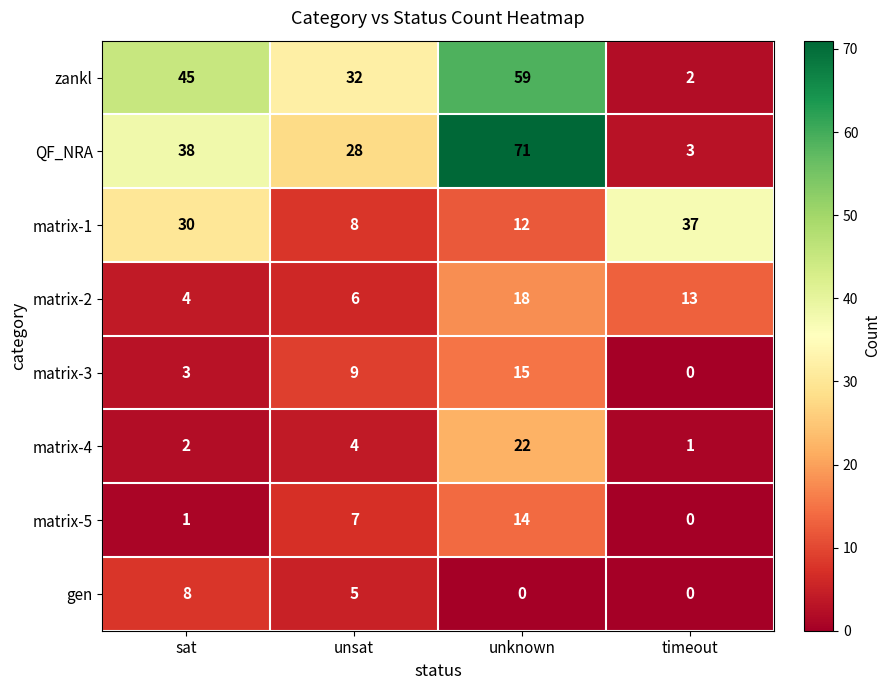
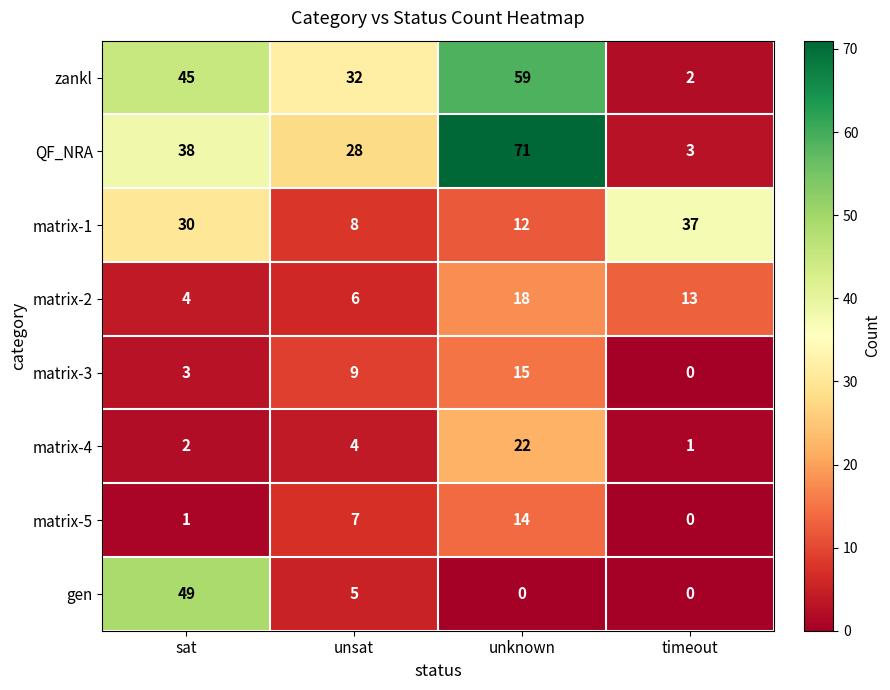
  {
    "zankl": {
      "sat": 45,
      "unsat": 32,
      "unknown": 59,
      "timeout": 2
    },
    "QF_NRA": {
      "sat": 38,
      "unsat": 28,
      "unknown": 71,
      "timeout": 3
    },
    "matrix-1": {
      "sat": 30,
      "unsat": 8,
      "unknown": 12,
      "timeout": 37
    },
    "matrix-2": {
      "sat": 4,
      "unsat": 6,
      "unknown": 18,
      "timeout": 13
    },
    "matrix-3": {
      "sat": 3,
      "unsat": 9,
      "unknown": 15,
      "timeout": 0
    },
    "matrix-4": {
      "sat": 2,
      "unsat": 4,
      "unknown": 22,
      "timeout": 1
    },
    "matrix-5": {
      "sat": 1,
      "unsat": 7,
      "unknown": 14,
      "timeout": 0
    },
    "gen": {
-     "sat": 8,
+     "sat": 49,
      "unsat": 5,
      "unknown": 0,
      "timeout": 0
    }
  }
